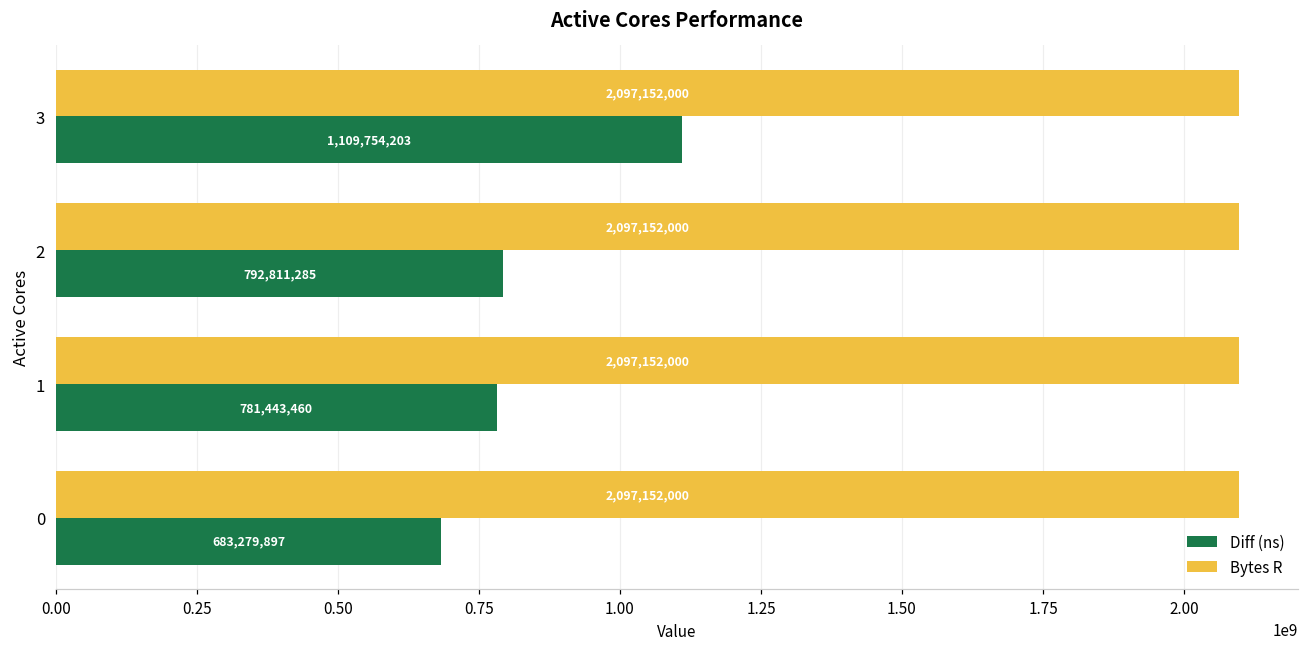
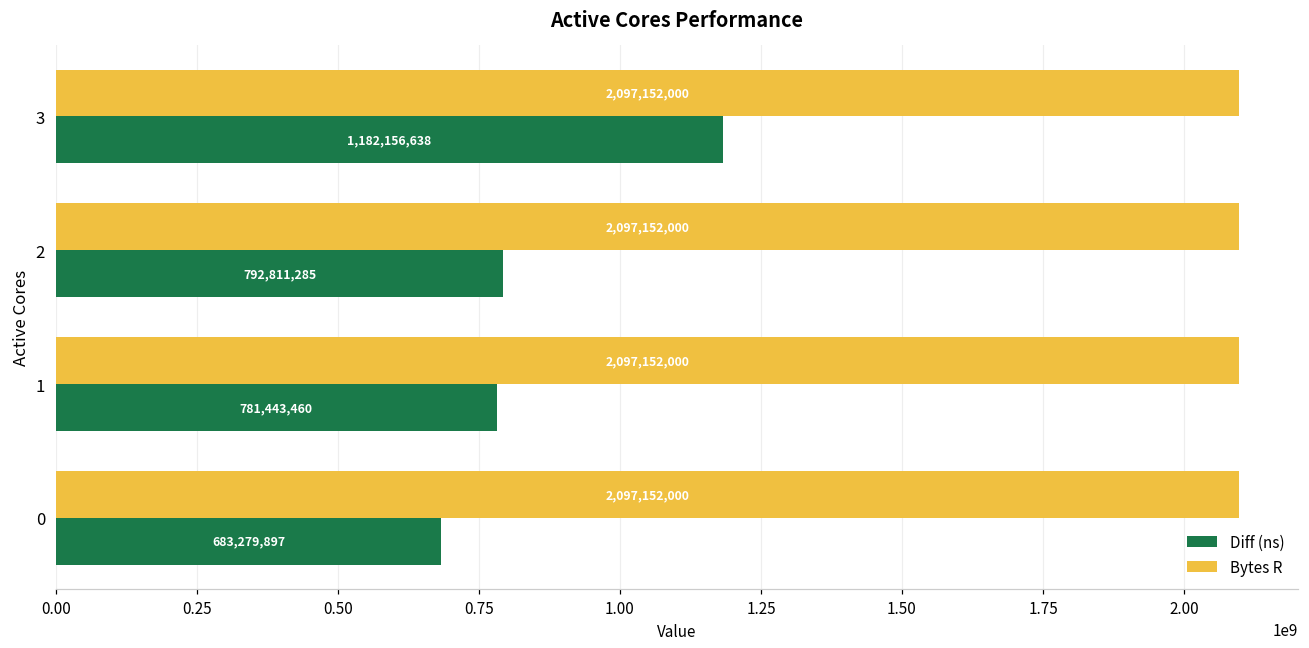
  {
    "Diff (ns)": {
-     "3": "1,109,754,203",
+     "3": "1,182,156,638",
      "2": "792,811,285",
      "1": "781,443,460",
      "0": "683,279,897"
    },
    "Bytes R": {
      "3": "2,097,152,000",
      "2": "2,097,152,000",
      "1": "2,097,152,000",
      "0": "2,097,152,000"
    }
  }
